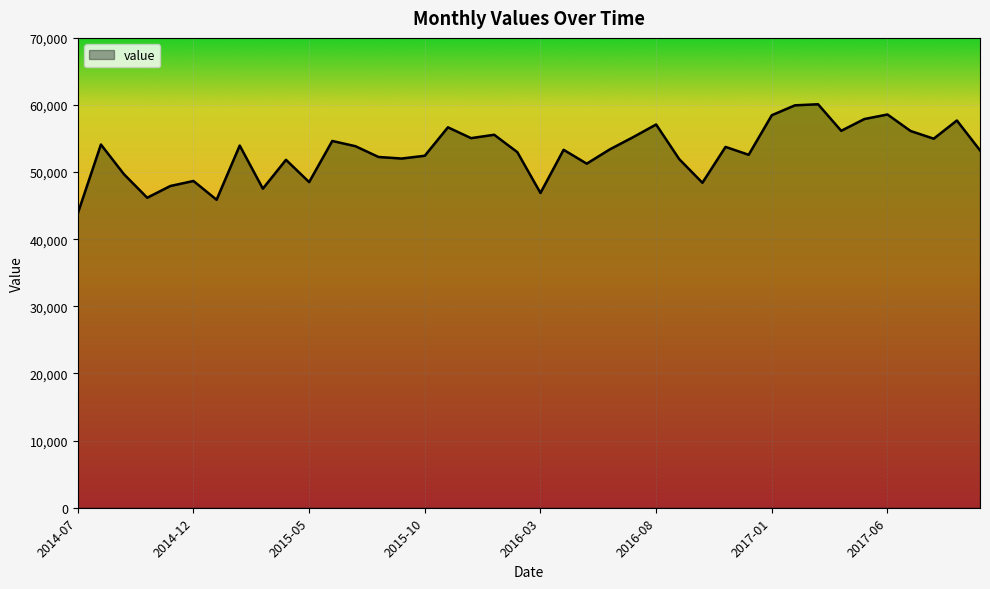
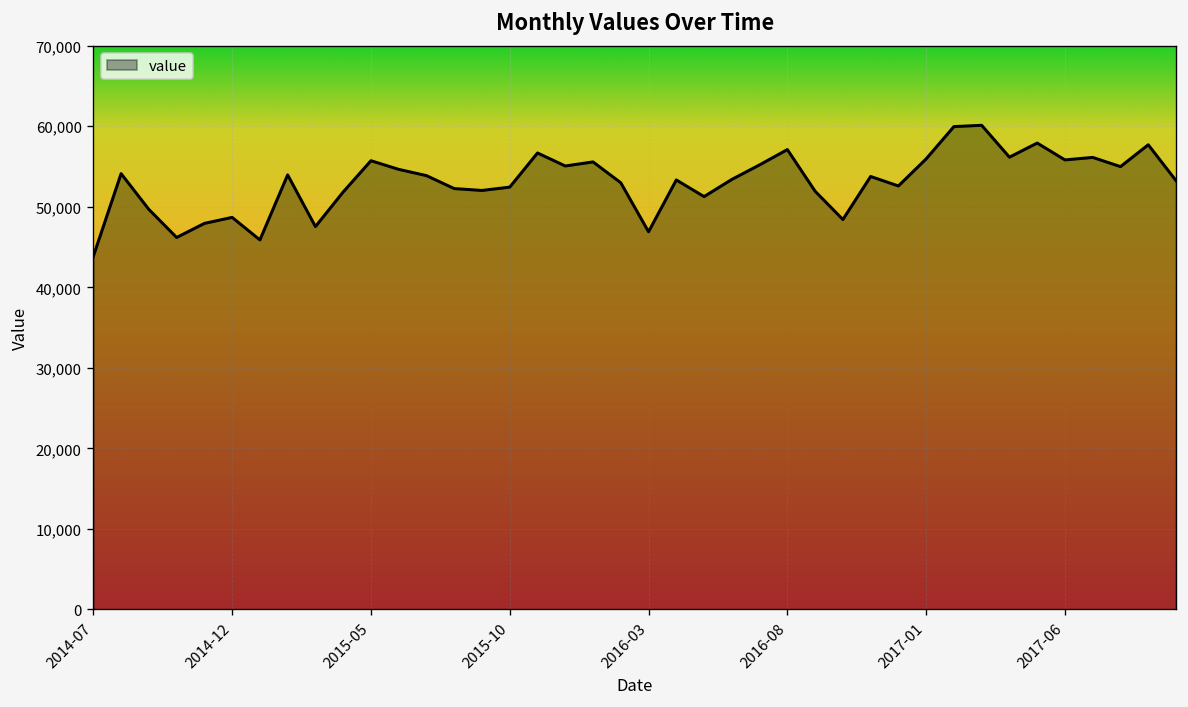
  {
    "2014-07": "44,000",
    "2014-12": "49,000",
-   "2015-05": "49,000",
+   "2015-05": "56,000",
    "2015-10": "52,000",
    "2016-03": "47,000",
    "2016-08": "57,000",
-   "2017-01": "58,000",
-   "2017-06": "59,000"
+   "2017-01": "56,000",
+   "2017-06": "56,000"
  }
